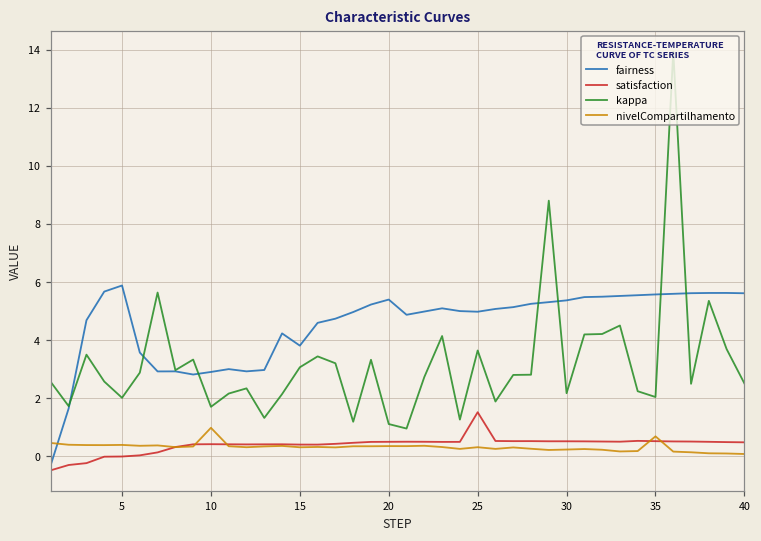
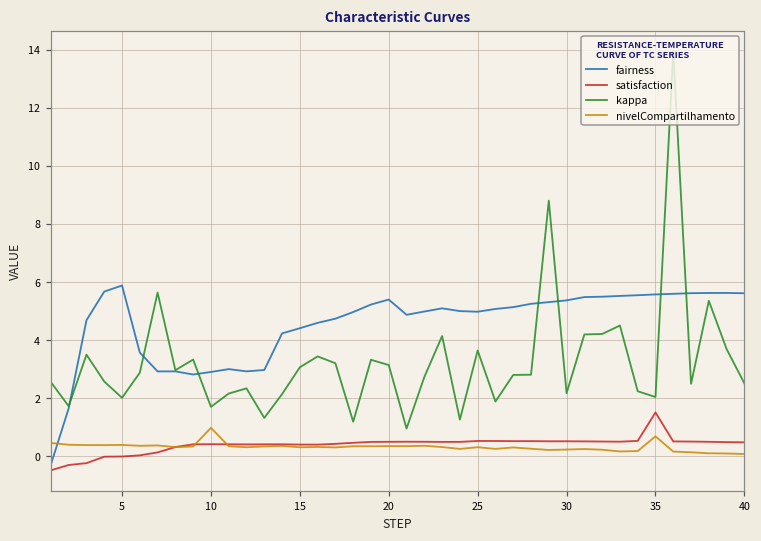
  {
    "fairness": {
      "5": 5.9,
      "10": 2.9,
-     "15": 3.8,
+     "15": 4.4,
      "20": 5.4,
      "25": 5.0,
      "30": 5.4,
      "35": 5.6,
      "40": 5.6
    },
    "satisfaction": {
      "5": 0.0,
      "10": 0.4,
      "20": 0.5,
-     "25": 1.5,
+     "25": 0.5,
      "30": 0.5,
-     "35": 0.5,
+     "35": 1.5,
      "40": 0.5
    },
    "kappa": {
      "5": 2.0,
      "10": 1.7,
      "15": 3.1,
-     "20": 1.1,
+     "20": 3.1,
      "25": 3.6,
      "30": 2.2,
      "35": 2.0,
      "40": 2.5
    },
    "nivelCompartilhamento": {
      "5": 0.4,
      "10": 1.0,
      "20": 0.3,
      "25": 0.3,
      "30": 0.2,
      "35": 0.7,
      "40": 0.1
    }
  }
